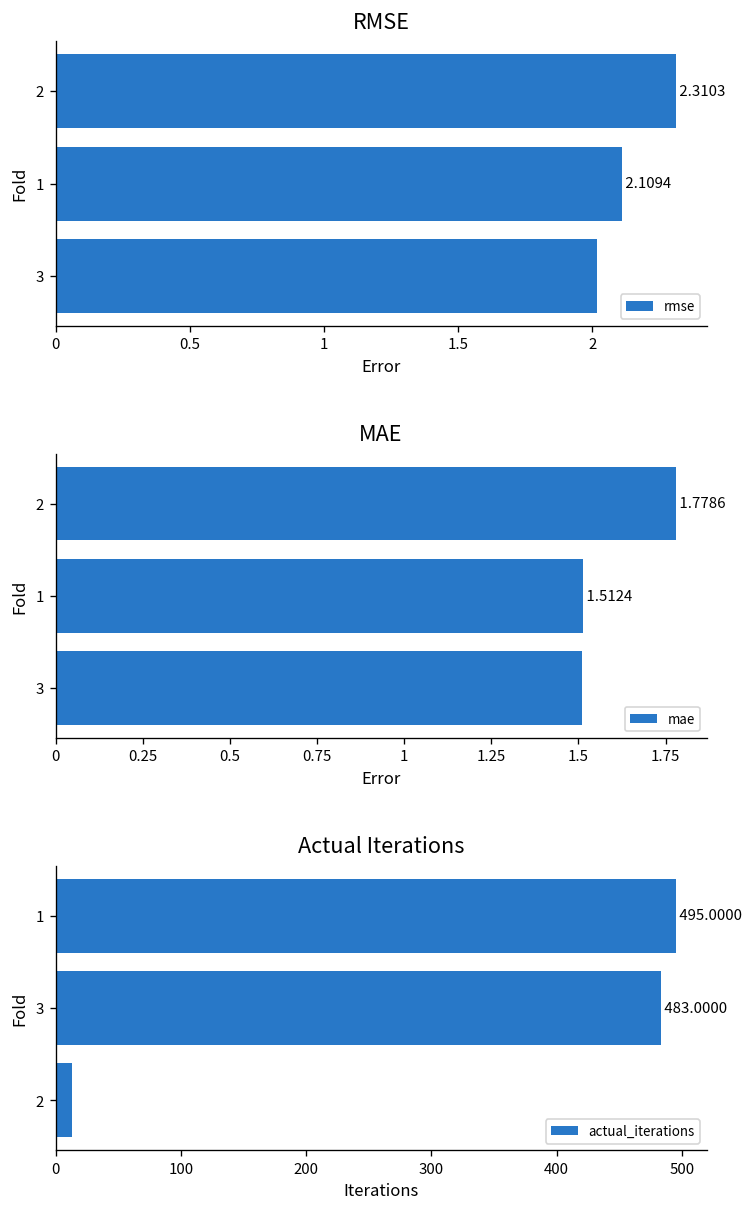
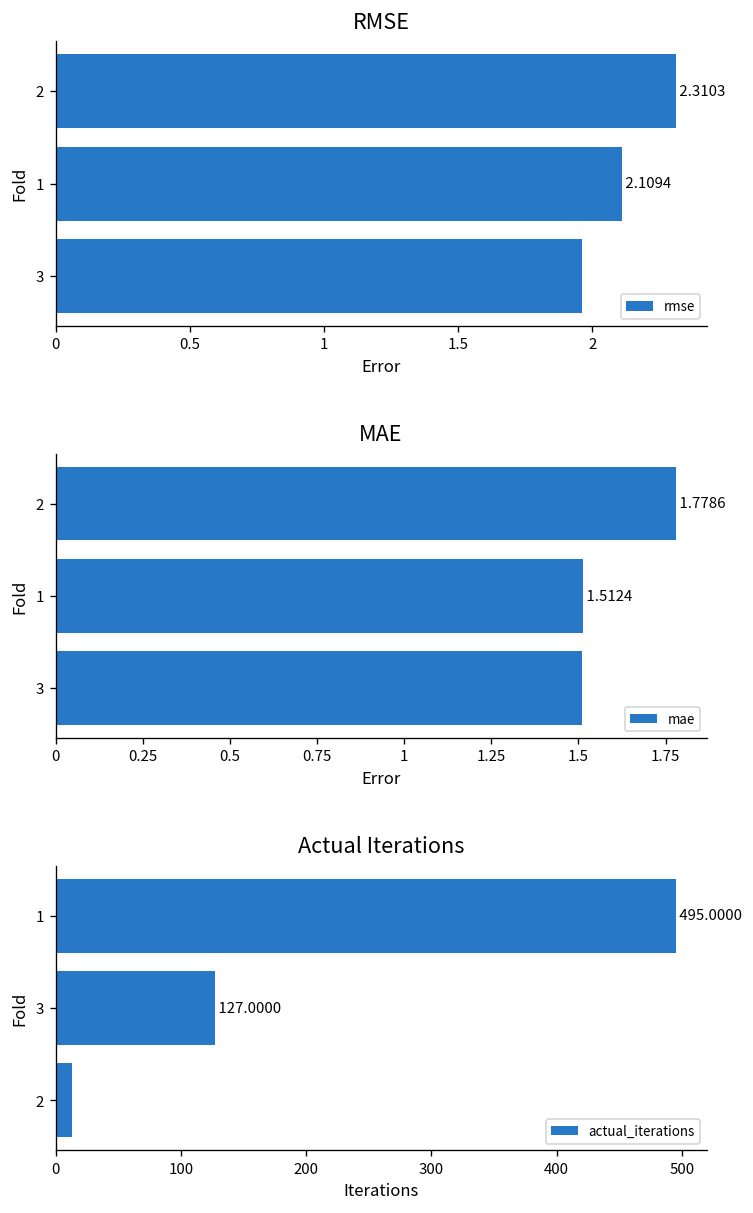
  {
    "RMSE": {
-     "3": 2.02
+     "3": 1.96
    },
    "MAE": {
      "2": 1.7786,
      "1": 1.5124
    },
    "Actual Iterations": {
      "1": 495.0000,
-     "3": 483.0000
+     "3": 127.0000
    }
  }
